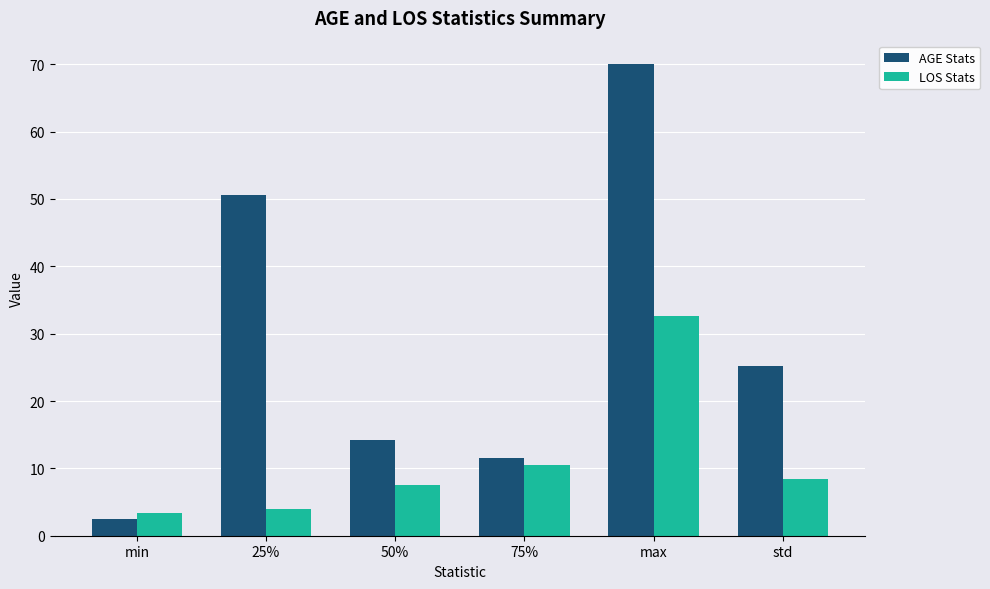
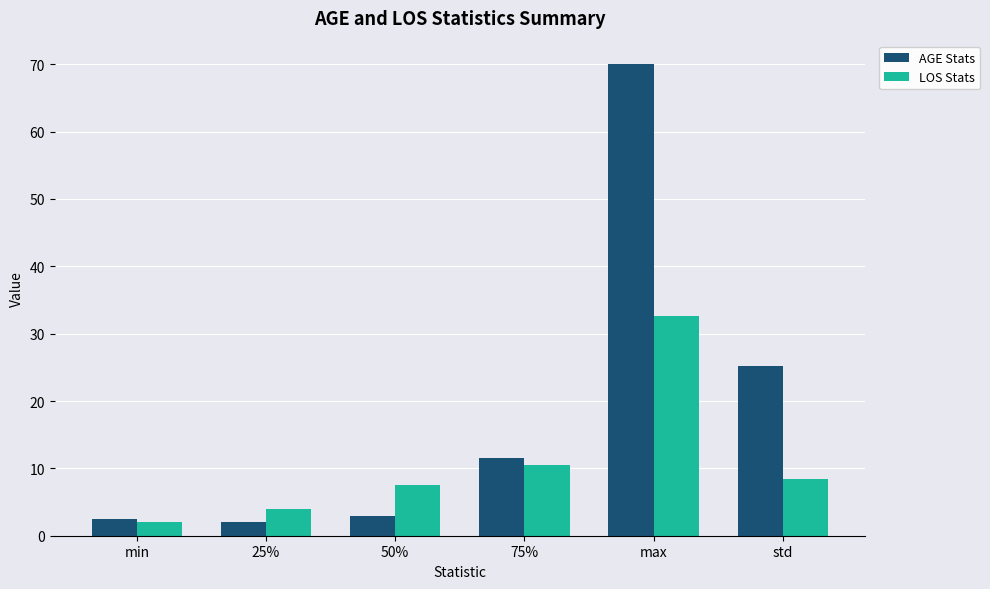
  {
    "AGE Stats": {
      "min": 3,
-     "25%": 51,
-     "50%": 14,
+     "25%": 2,
+     "50%": 3,
      "75%": 12,
      "max": 70,
      "std": 25
    },
    "LOS Stats": {
-     "min": 3,
+     "min": 2,
      "25%": 4,
      "50%": 8,
      "75%": 11,
      "max": 33,
      "std": 8
    }
  }
